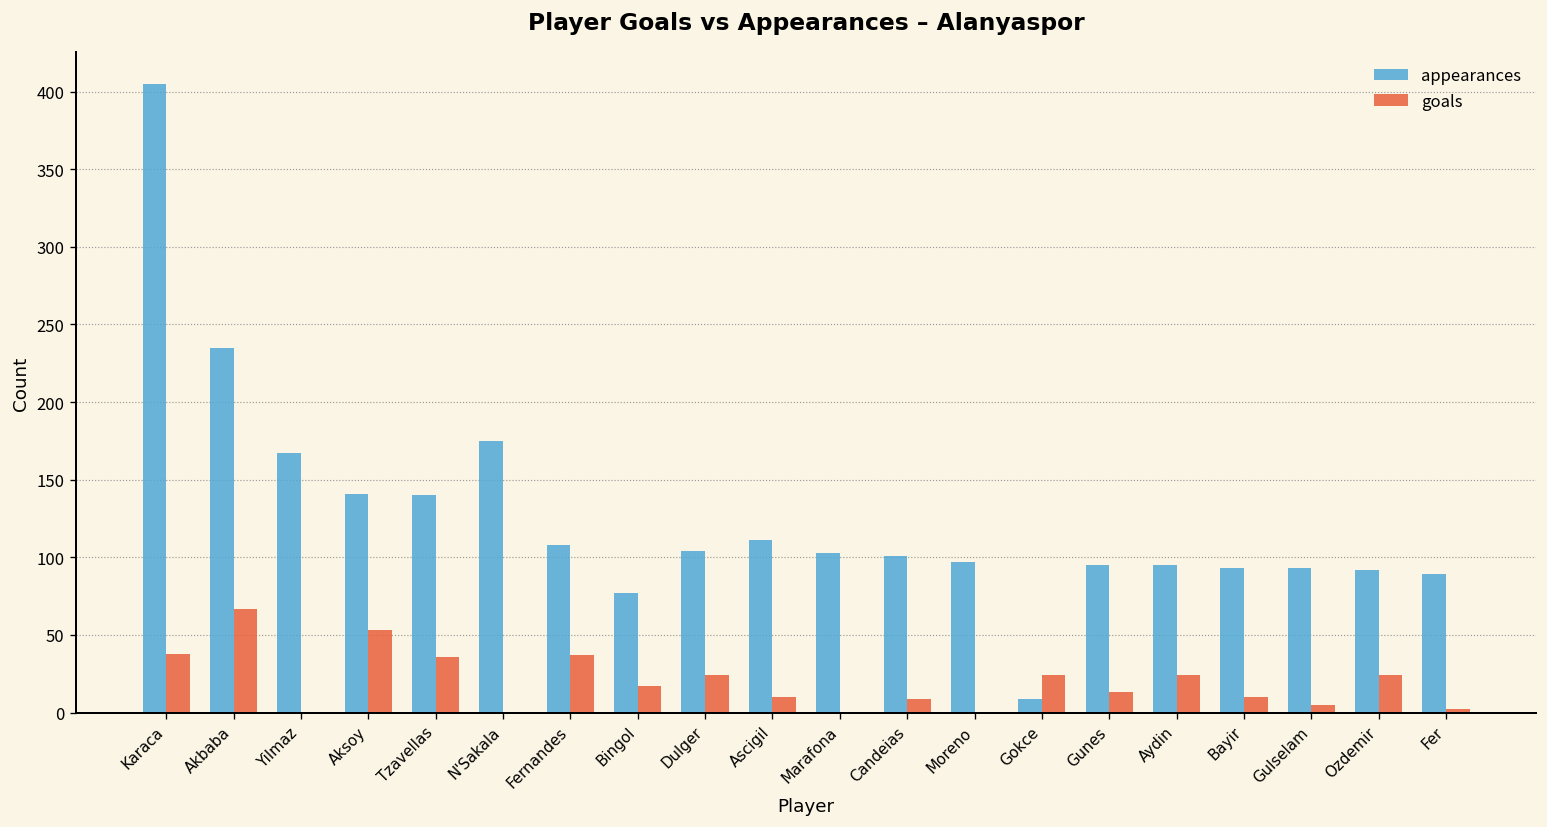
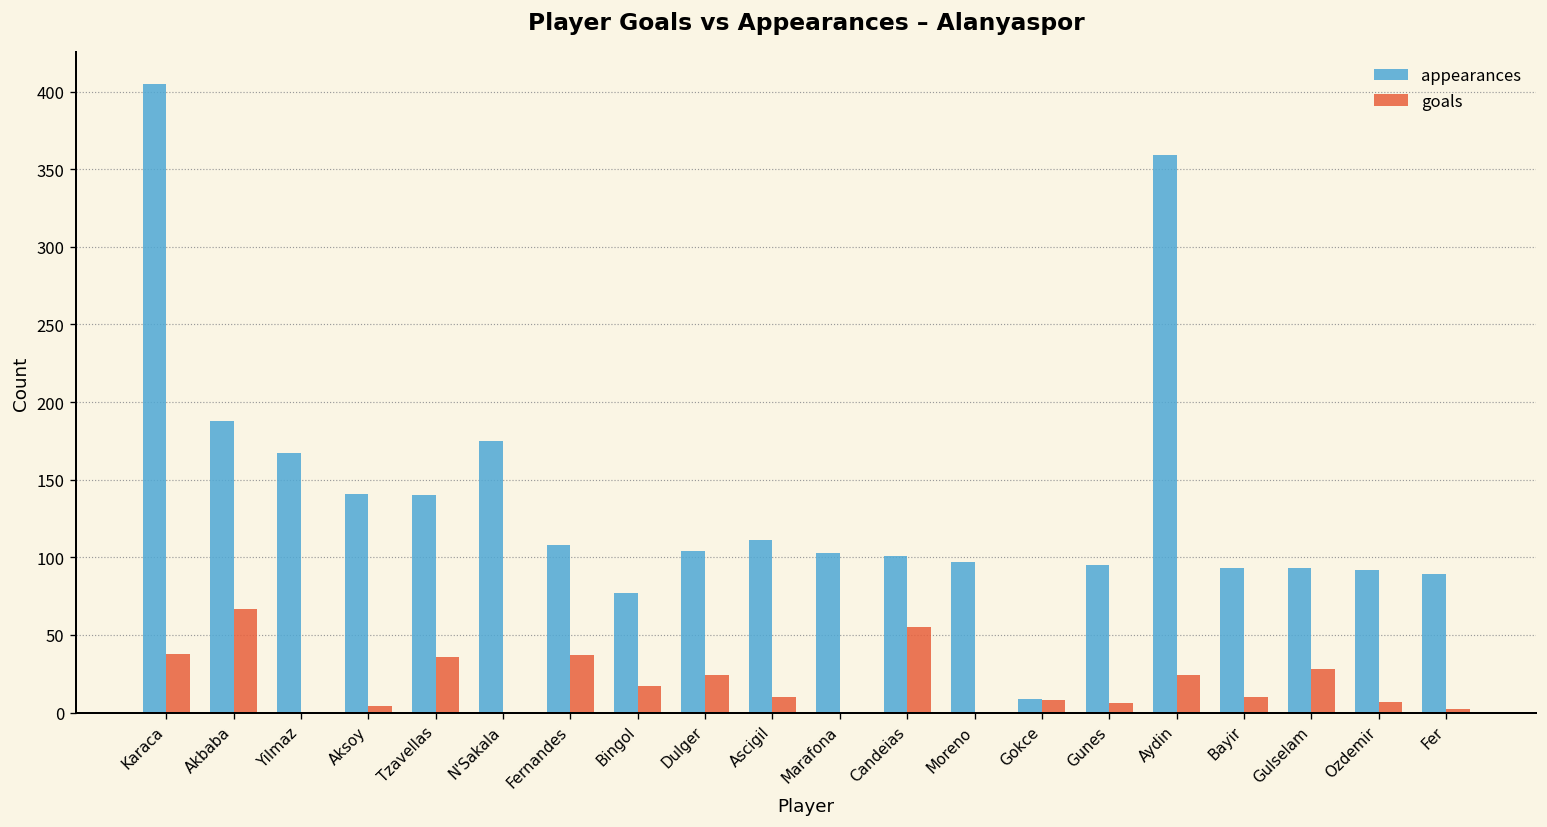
  {
    "appearances": {
      "Karaca": 405,
-     "Akbaba": 235,
+     "Akbaba": 188,
      "Yilmaz": 167,
      "Aksoy": 141,
      "Tzavellas": 140,
      "N'Sakala": 175,
      "Fernandes": 108,
      "Bingol": 77,
      "Dulger": 104,
      "Ascigil": 111,
      "Marafona": 103,
      "Candeias": 101,
      "Moreno": 97,
      "Gokce": 9,
      "Gunes": 95,
-     "Aydin": 95,
+     "Aydin": 359,
      "Bayir": 93,
      "Gulselam": 93,
      "Ozdemir": 92,
      "Fer": 89
    },
    "goals": {
      "Karaca": 38,
      "Akbaba": 67,
      "Yilmaz": 0,
-     "Aksoy": 53,
+     "Aksoy": 4,
      "Tzavellas": 36,
      "N'Sakala": 0,
      "Fernandes": 37,
      "Bingol": 17,
      "Dulger": 24,
      "Ascigil": 10,
      "Marafona": 0,
-     "Candeias": 9,
+     "Candeias": 55,
      "Moreno": 0,
-     "Gokce": 24,
-     "Gunes": 13,
+     "Gokce": 8,
+     "Gunes": 6,
      "Aydin": 24,
      "Bayir": 10,
-     "Gulselam": 5,
-     "Ozdemir": 24,
+     "Gulselam": 28,
+     "Ozdemir": 7,
      "Fer": 2
    }
  }
